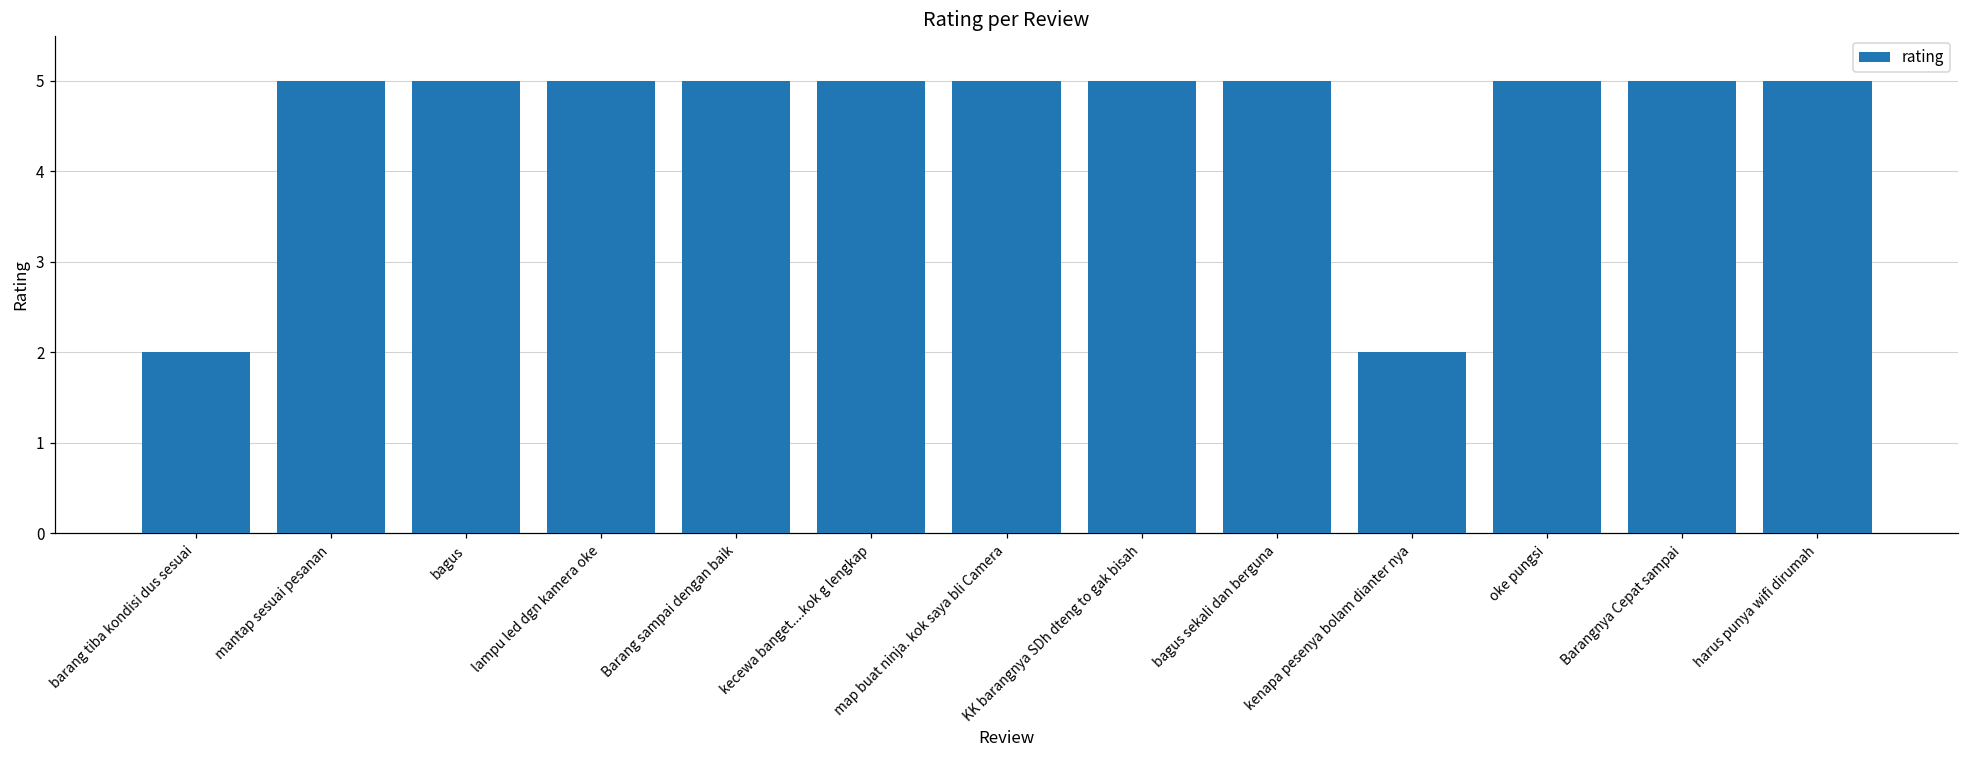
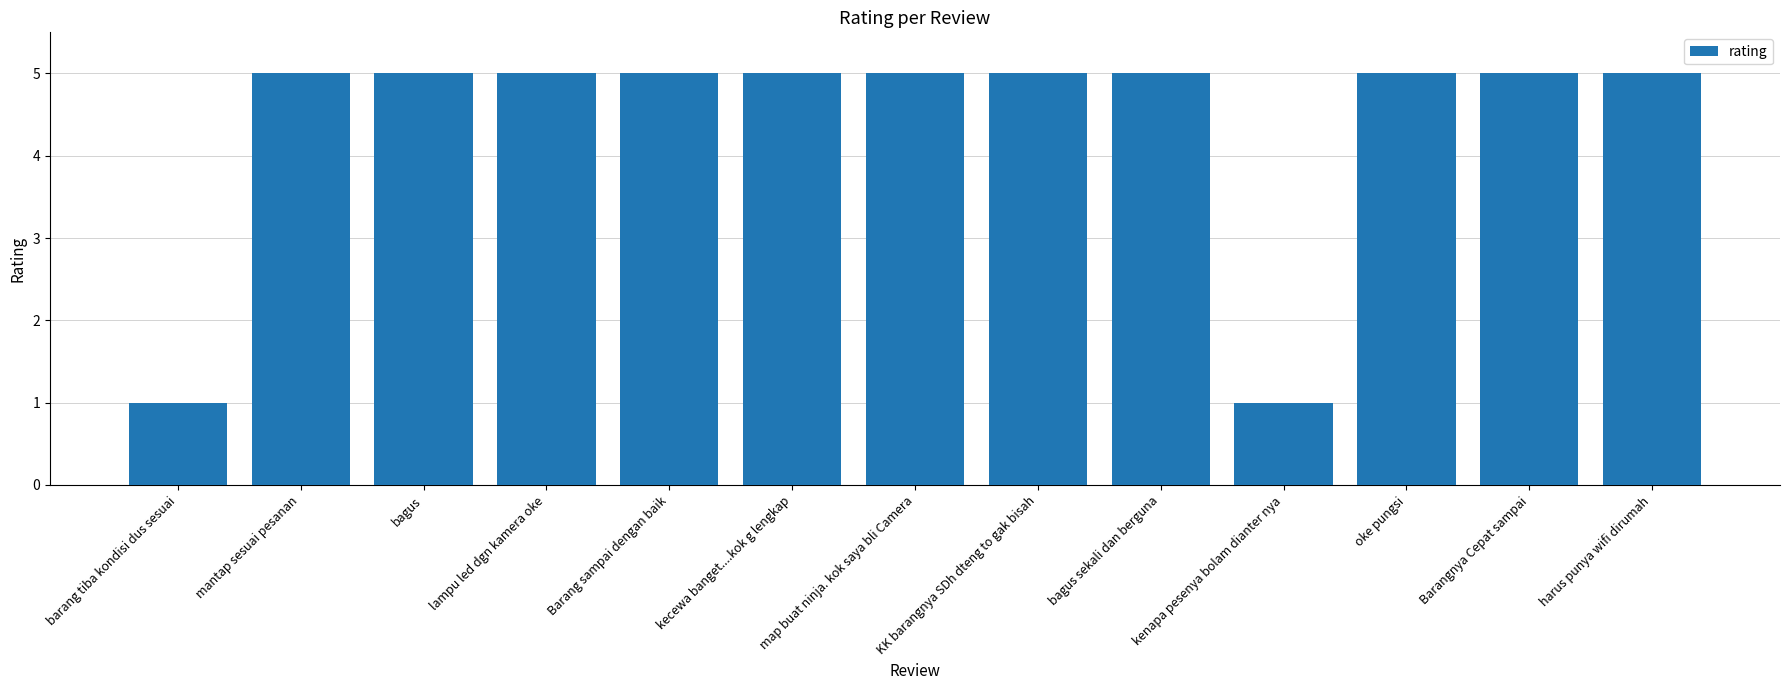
  {
-   "barang tiba kondisi dus sesuai": 2,
+   "barang tiba kondisi dus sesuai": 1,
    "mantap sesuai pesanan": 5,
    "bagus": 5,
    "lampu led dgn kamera oke": 5,
    "Barang sampai dengan baik": 5,
    "kecewa banget....kok g lengkap": 5,
    "map buat ninja. kok saya bli Camera": 5,
    "KK barangnya SDh dteng to gak bisah": 5,
    "bagus sekali dan berguna": 5,
-   "kenapa pesenya bolam dianter nya": 2,
+   "kenapa pesenya bolam dianter nya": 1,
    "oke pungsi": 5,
    "Barangnya Cepat sampai": 5,
    "harus punya wifi dirumah": 5
  }
